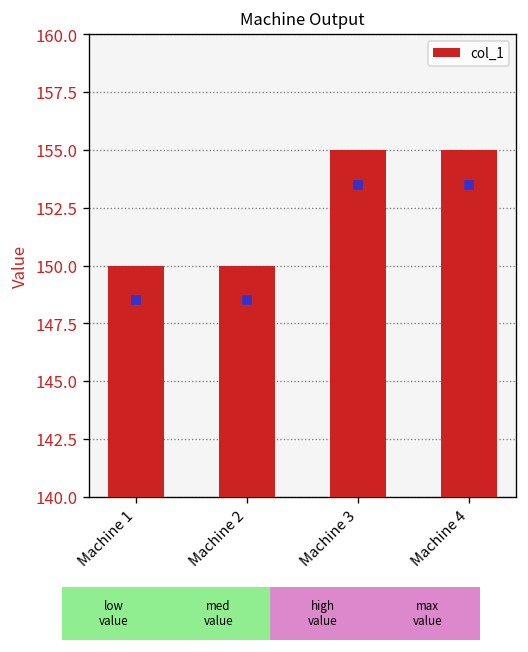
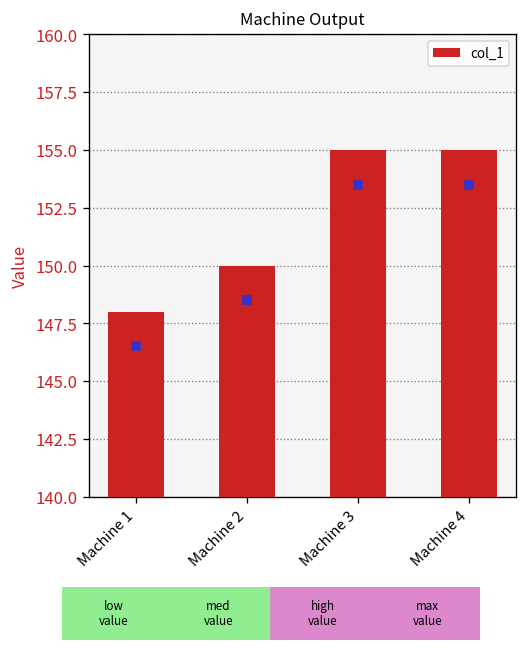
  {
    "col_1": {
-     "Machine 1": 150,
+     "Machine 1": 148,
      "Machine 2": 150,
      "Machine 3": 155,
      "Machine 4": 155
    }
  }
